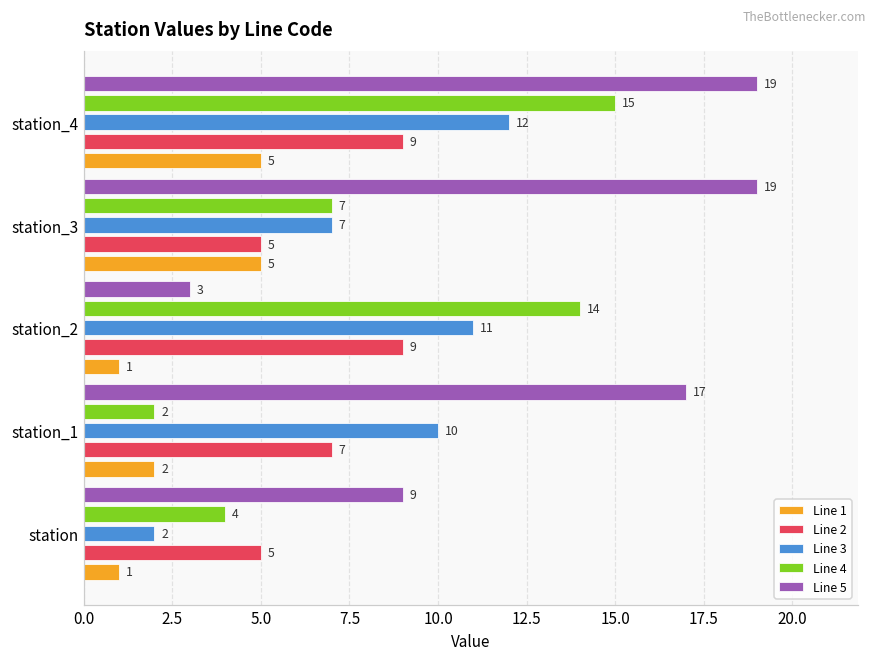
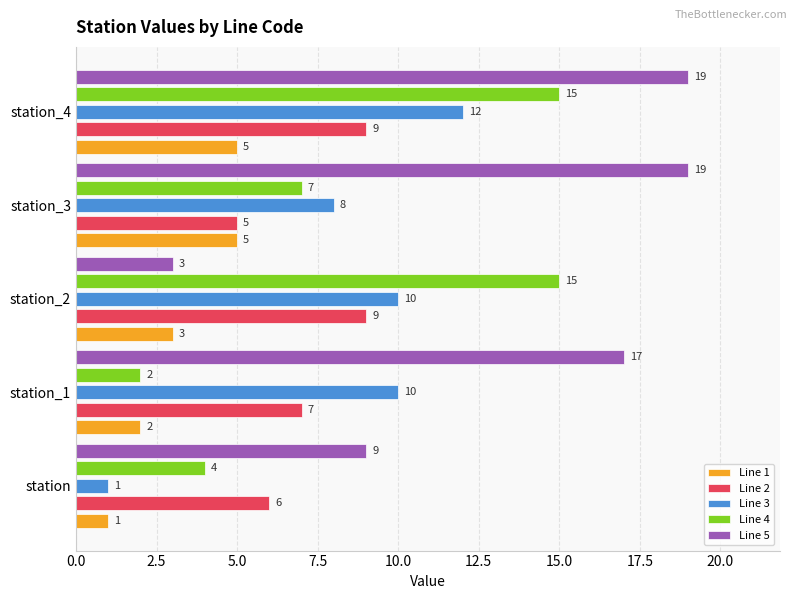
  {
    "Line 1": {
      "station_4": 5,
      "station_3": 5,
-     "station_2": 1,
+     "station_2": 3,
      "station_1": 2,
      "station": 1
    },
    "Line 2": {
      "station_4": 9,
      "station_3": 5,
      "station_2": 9,
      "station_1": 7,
-     "station": 5
+     "station": 6
    },
    "Line 3": {
      "station_4": 12,
-     "station_3": 7,
-     "station_2": 11,
+     "station_3": 8,
+     "station_2": 10,
      "station_1": 10,
-     "station": 2
+     "station": 1
    },
    "Line 4": {
      "station_4": 15,
      "station_3": 7,
-     "station_2": 14,
+     "station_2": 15,
      "station_1": 2,
      "station": 4
    },
    "Line 5": {
      "station_4": 19,
      "station_3": 19,
      "station_2": 3,
      "station_1": 17,
      "station": 9
    }
  }
